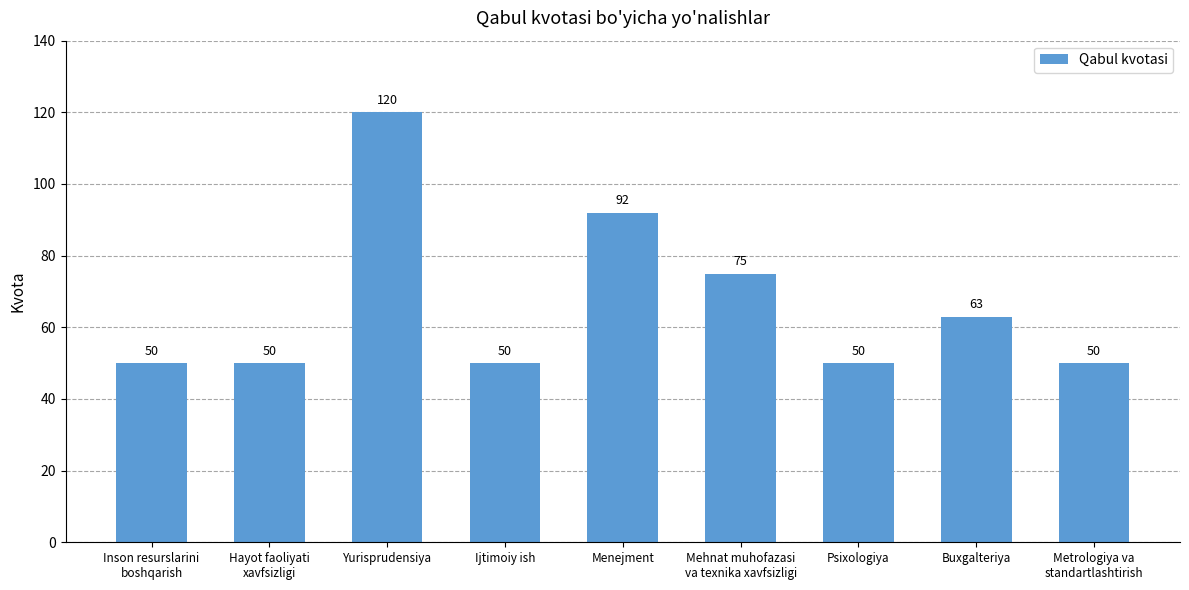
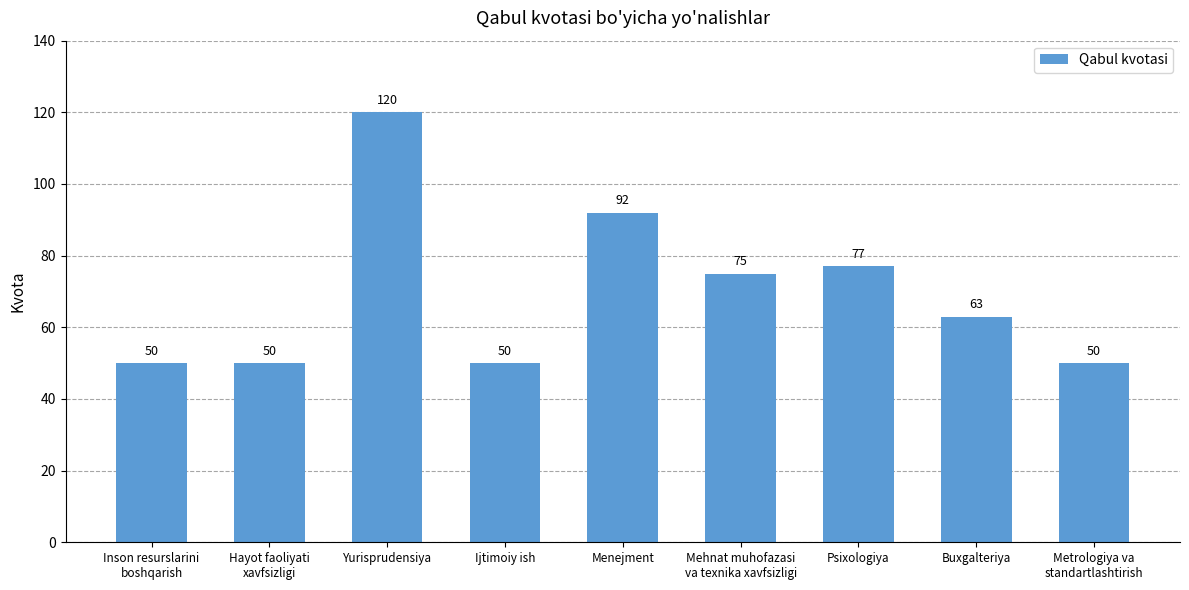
  {
    "Inson resurslarini boshqarish": 50,
    "Hayot faoliyati xavfsizligi": 50,
    "Yurisprudensiya": 120,
    "Ijtimoiy ish": 50,
    "Menejment": 92,
    "Mehnat muhofazasi va texnika xavfsizligi": 75,
-   "Psixologiya": 50,
+   "Psixologiya": 77,
    "Buxgalteriya": 63,
    "Metrologiya va standartlashtirish": 50
  }
